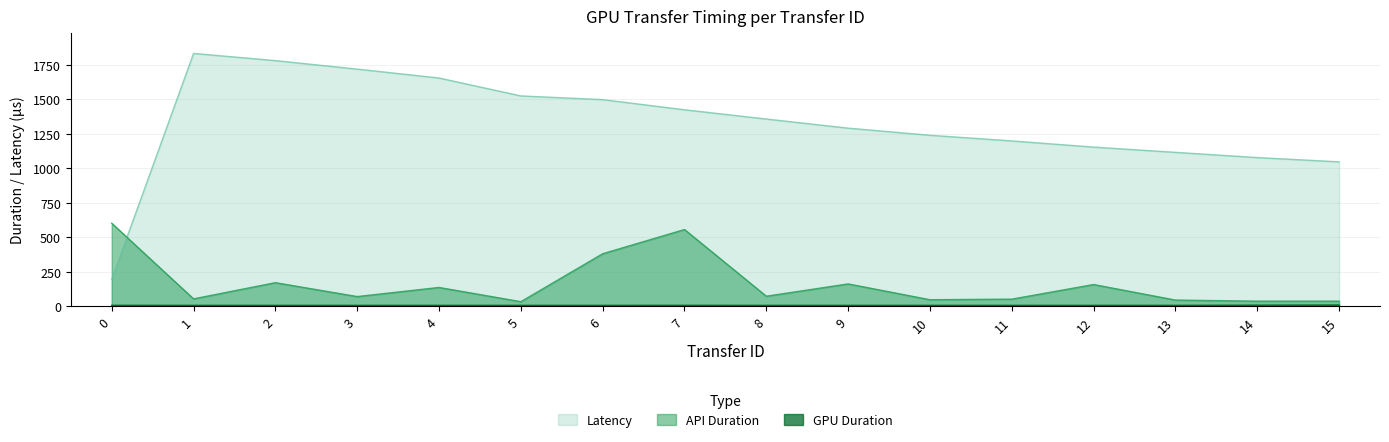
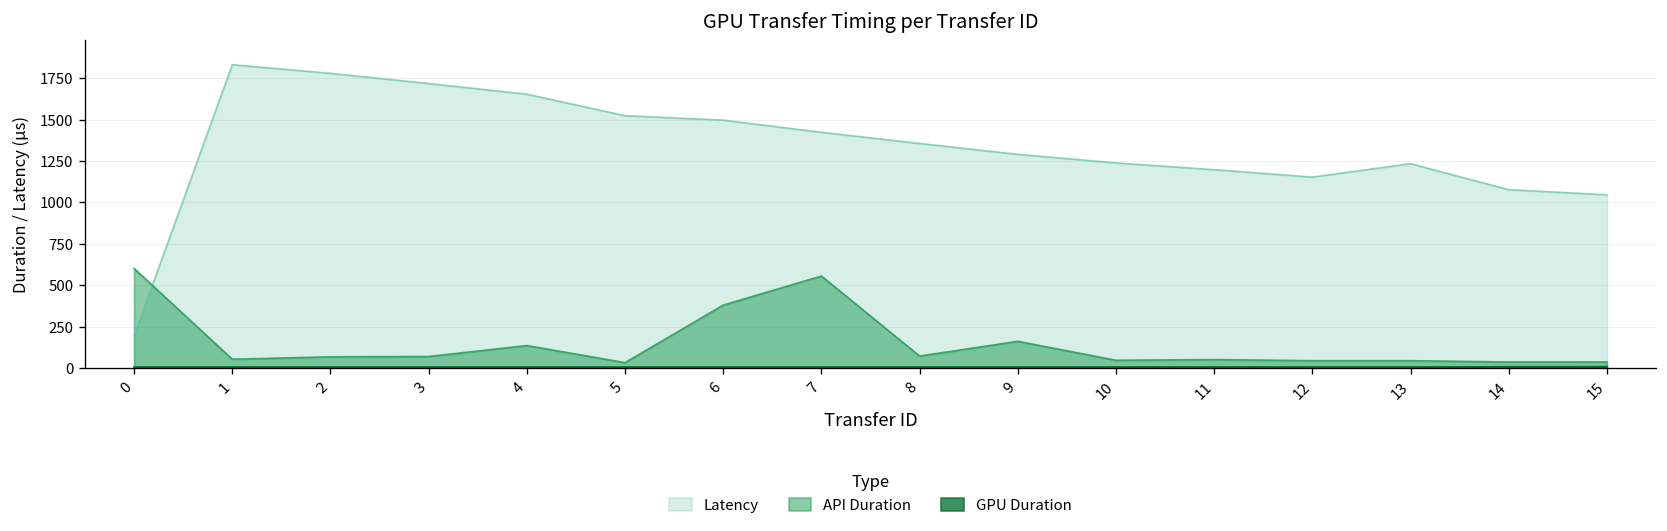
  {
    "Latency": {
      "0": 190,
      "1": 1830,
      "2": 1780,
      "3": 1720,
      "4": 1650,
      "5": 1520,
      "6": 1500,
      "7": 1420,
      "8": 1360,
      "9": 1290,
      "10": 1240,
      "11": 1200,
      "12": 1150,
-     "13": 1110,
+     "13": 1230,
      "14": 1080,
      "15": 1050
    },
    "API Duration": {
      "0": 600,
      "1": 50,
-     "2": 170,
+     "2": 70,
      "3": 70,
      "4": 140,
      "5": 30,
      "6": 380,
      "7": 560,
      "8": 70,
      "9": 160,
      "10": 50,
      "11": 50,
-     "12": 160,
+     "12": 40,
      "13": 40,
      "14": 40,
      "15": 40
    },
    "GPU Duration": {
      "0": 10,
      "1": 10,
      "2": 10,
      "3": 10,
      "4": 10,
      "5": 10,
      "6": 10,
      "7": 10,
      "8": 10,
      "9": 10,
      "10": 10,
      "11": 10,
      "12": 10,
      "13": 10,
      "14": 10,
      "15": 10
    }
  }
